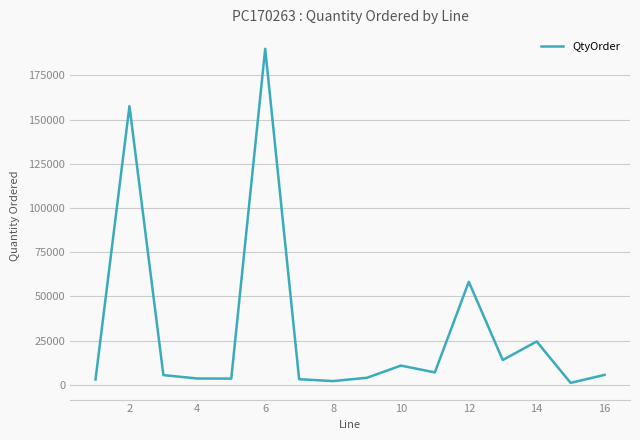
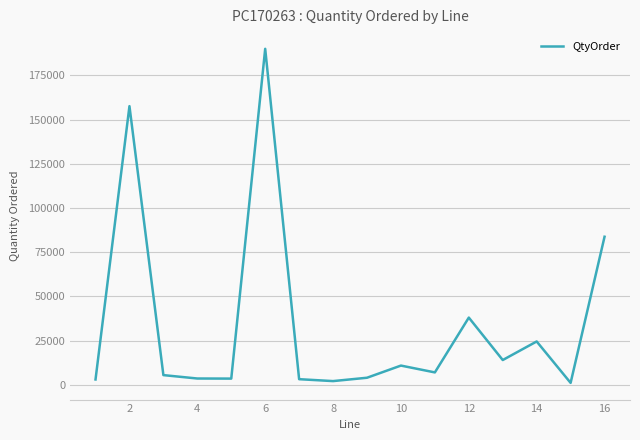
  {
    "2": 158000,
    "4": 4000,
    "6": 190000,
    "8": 2000,
    "10": 11000,
-   "12": 58000,
+   "12": 38000,
    "14": 25000,
-   "16": 6000
+   "16": 84000
  }
